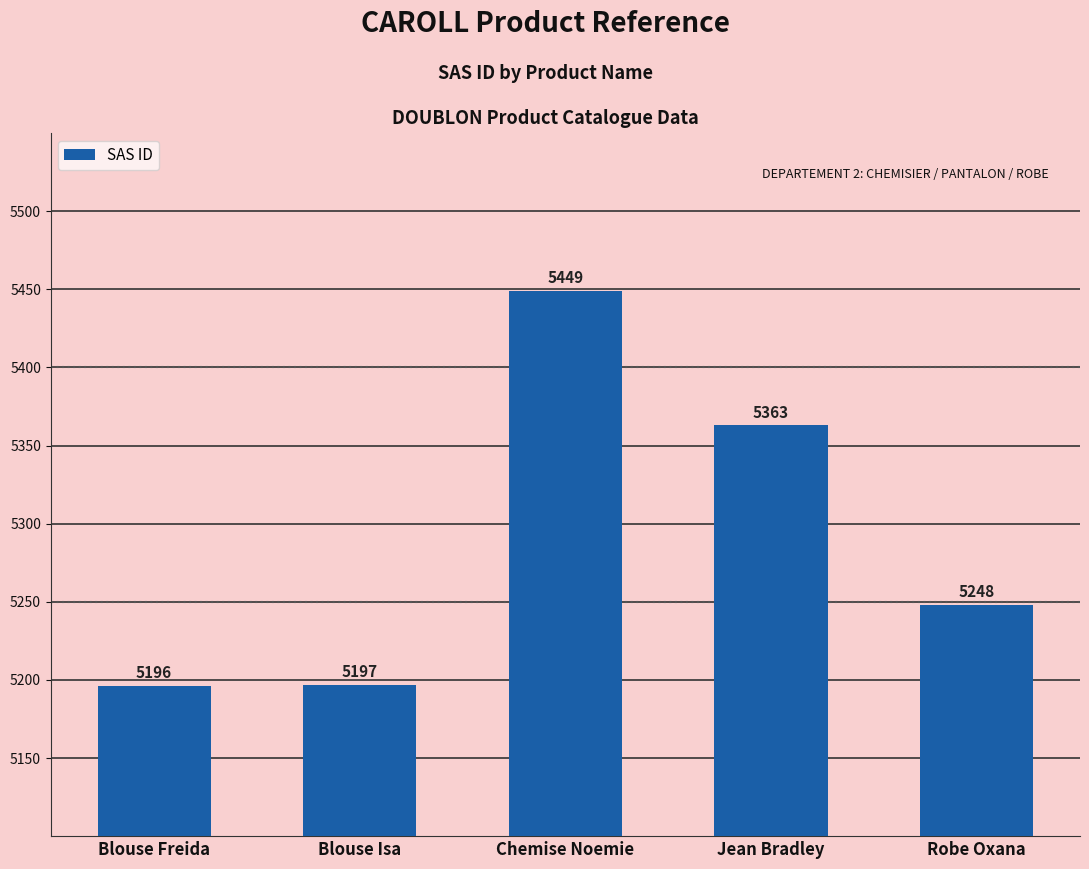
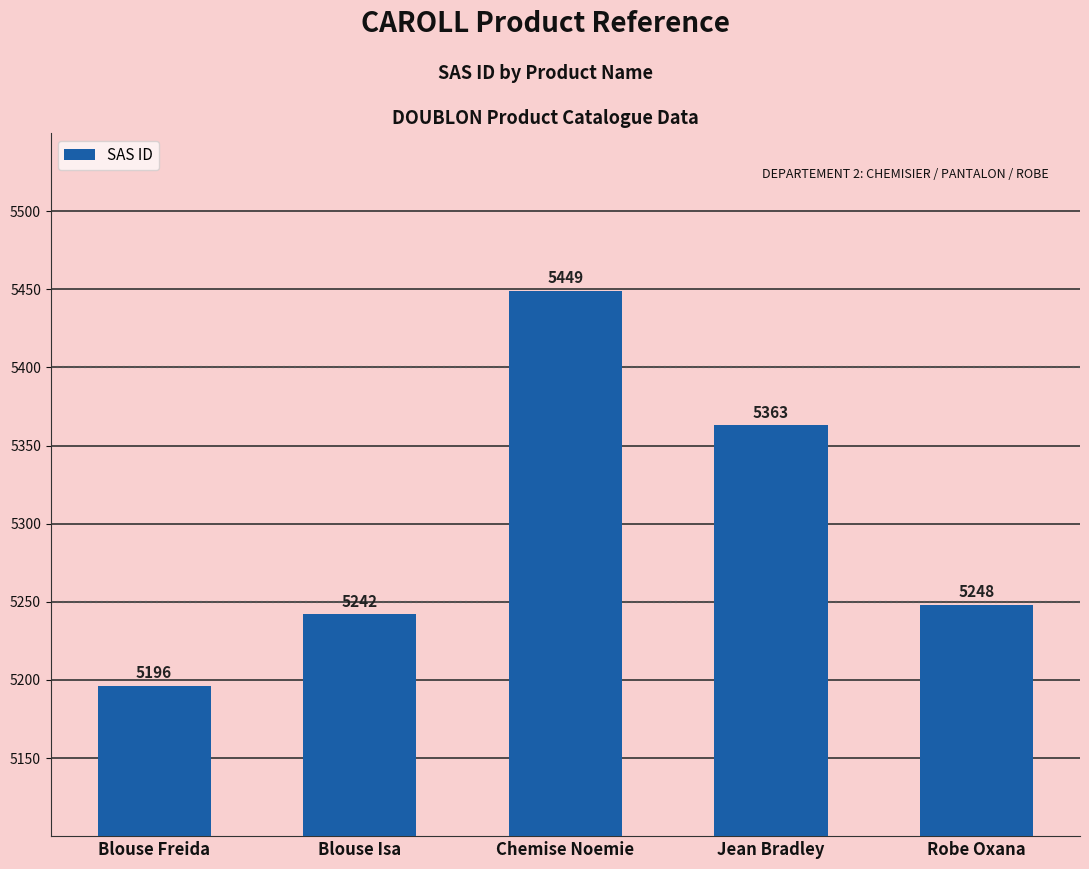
  {
    "Blouse Freida": 5196,
-   "Blouse Isa": 5197,
+   "Blouse Isa": 5242,
    "Chemise Noemie": 5449,
    "Jean Bradley": 5363,
    "Robe Oxana": 5248
  }
